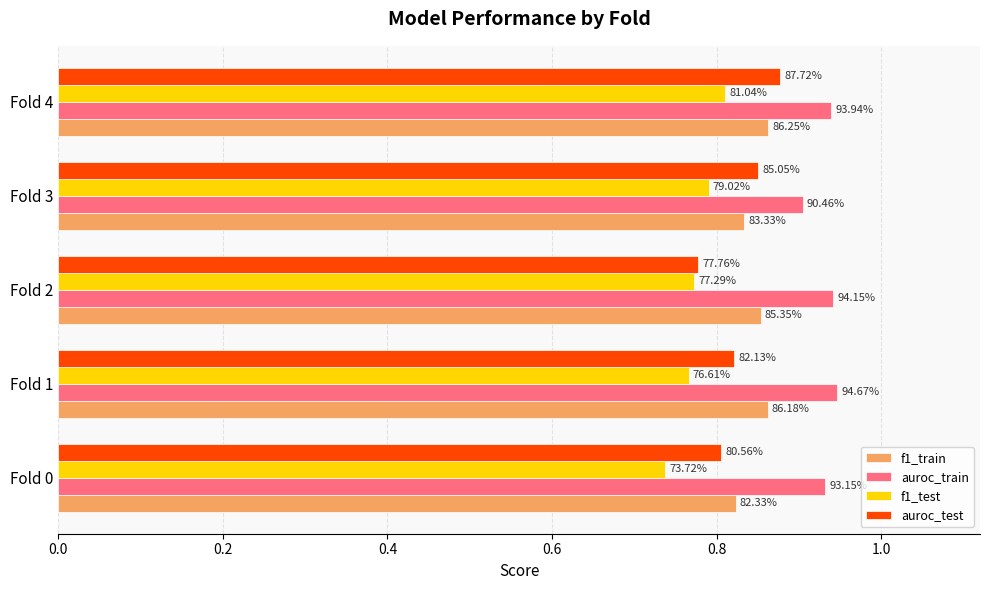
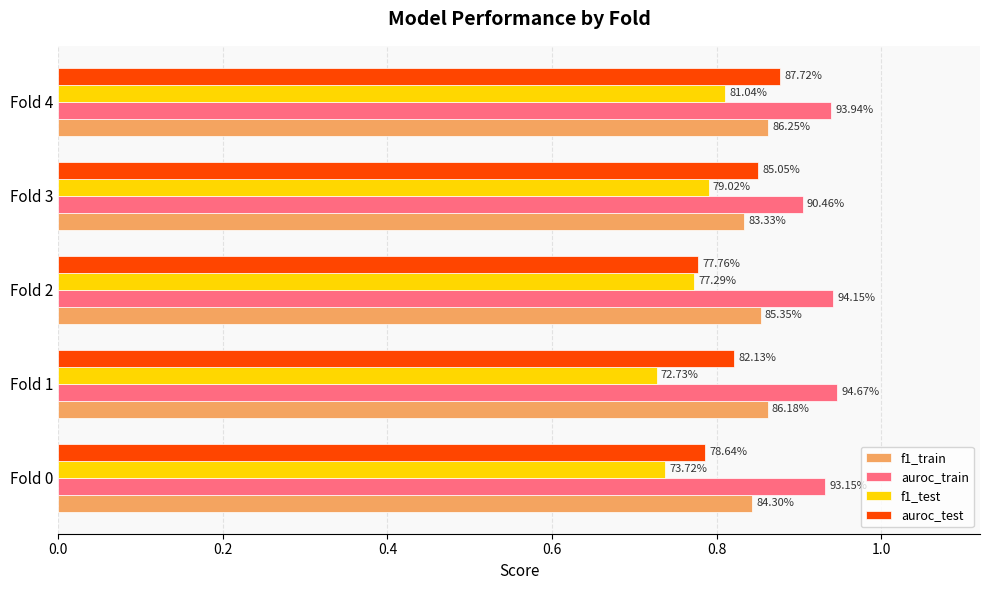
  {
    "f1_train": {
      "Fold 4": "86.25%",
      "Fold 3": "83.33%",
      "Fold 2": "85.35%",
      "Fold 1": "86.18%",
-     "Fold 0": "82.33%"
+     "Fold 0": "84.30%"
    },
    "auroc_train": {
      "Fold 4": "93.94%",
      "Fold 3": "90.46%",
      "Fold 2": "94.15%",
      "Fold 1": "94.67%"
    },
    "f1_test": {
      "Fold 4": "81.04%",
      "Fold 3": "79.02%",
      "Fold 2": "77.29%",
-     "Fold 1": "76.61%",
+     "Fold 1": "72.73%",
      "Fold 0": "73.72%"
    },
    "auroc_test": {
      "Fold 4": "87.72%",
      "Fold 3": "85.05%",
      "Fold 2": "77.76%",
      "Fold 1": "82.13%",
-     "Fold 0": "80.56%"
+     "Fold 0": "78.64%"
    }
  }
